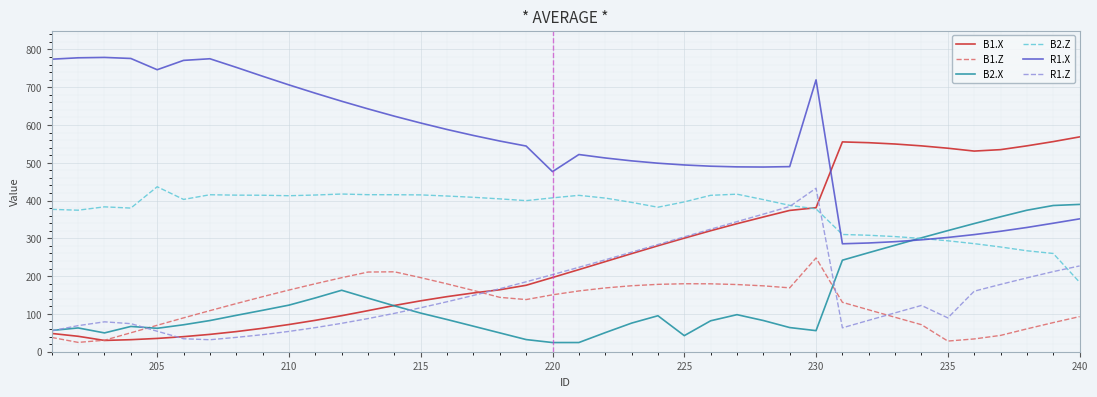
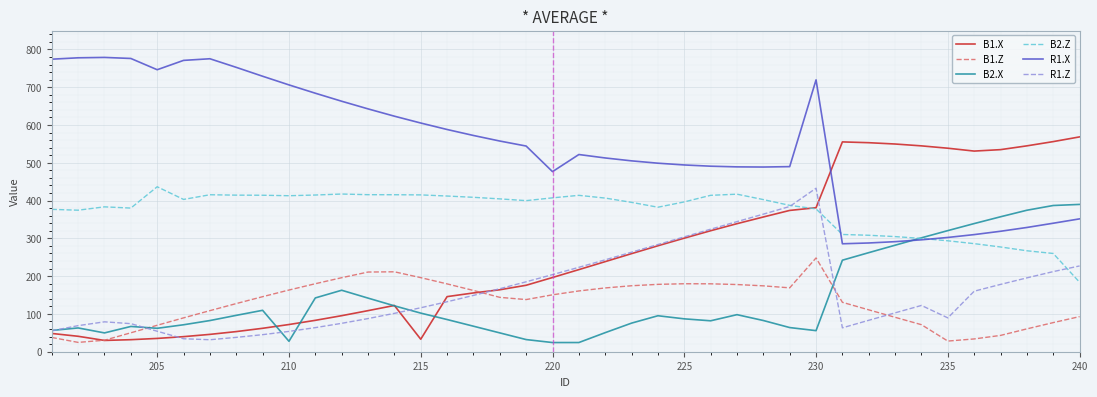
  {
    "B1.X": {
      "205": 40,
      "210": 70,
-     "215": 130,
+     "215": 30,
      "220": 200,
      "235": 540,
      "240": 570
    },
    "B1.Z": {
      "205": 70,
      "210": 160,
      "215": 200,
      "220": 150,
      "225": 180,
      "230": 250,
      "235": 30,
      "240": 90
    },
    "B2.X": {
      "205": 60,
-     "210": 120,
+     "210": 30,
      "215": 100,
      "220": 20,
-     "225": 40,
+     "225": 90,
      "230": 60,
      "235": 320,
      "240": 390
    },
    "B2.Z": {
      "205": 440,
      "210": 410,
      "215": 420,
      "220": 410,
      "225": 400,
      "235": 290,
      "240": 180
    },
    "R1.X": {
      "205": 750,
      "210": 710,
      "215": 610,
      "220": 480,
      "225": 490,
      "230": 720,
      "235": 300,
      "240": 350
    },
    "R1.Z": {
      "205": 50,
      "210": 50,
      "215": 120,
      "220": 200,
      "230": 430,
      "235": 90,
      "240": 230
    }
  }
